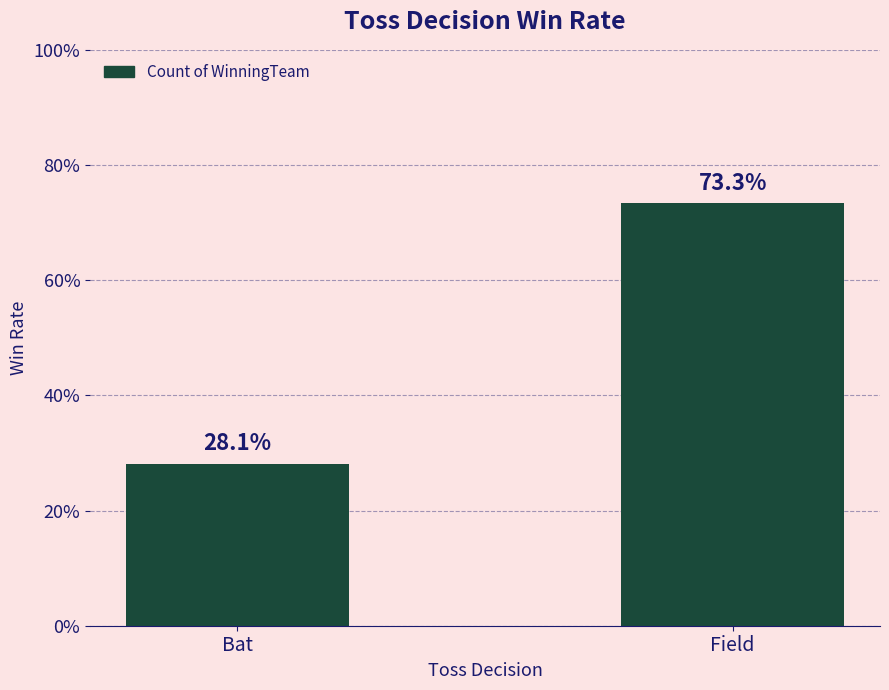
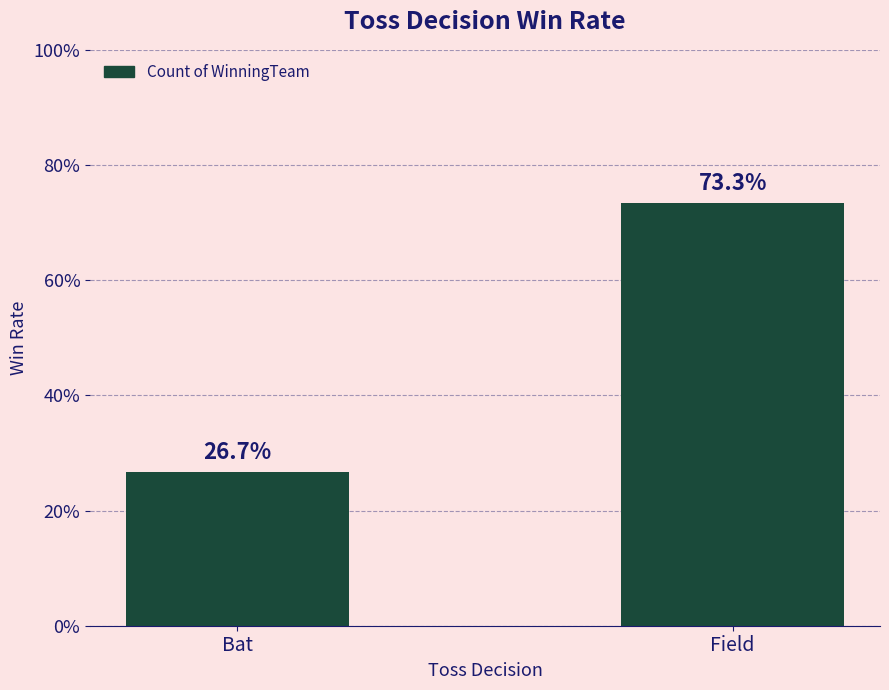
  {
-   "Bat": "28.1%",
+   "Bat": "26.7%",
    "Field": "73.3%"
  }
